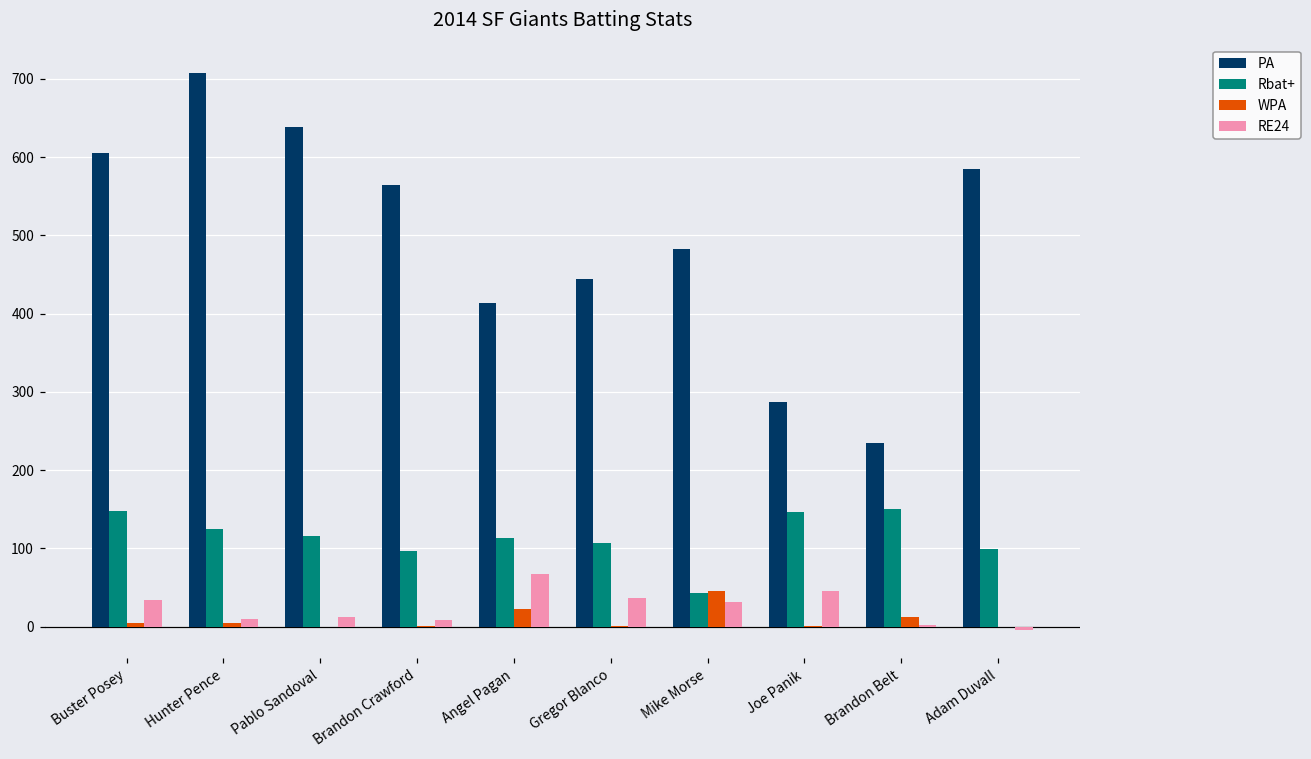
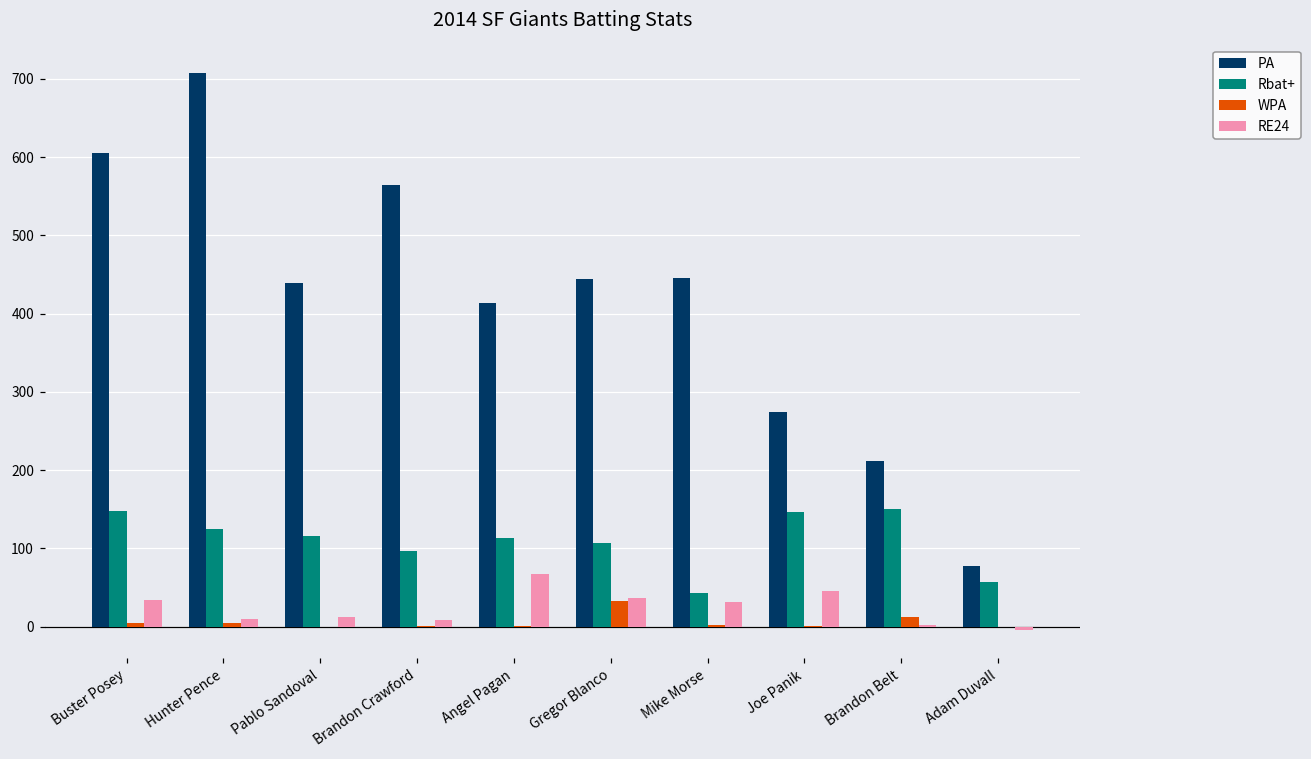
  {
    "PA": {
      "Buster Posey": 610,
      "Hunter Pence": 710,
-     "Pablo Sandoval": 640,
+     "Pablo Sandoval": 440,
      "Brandon Crawford": 560,
      "Angel Pagan": 410,
      "Gregor Blanco": 440,
-     "Mike Morse": 480,
-     "Joe Panik": 290,
-     "Brandon Belt": 240,
-     "Adam Duvall": 590
+     "Mike Morse": 450,
+     "Joe Panik": 270,
+     "Brandon Belt": 210,
+     "Adam Duvall": 80
    },
    "Rbat+": {
      "Buster Posey": 150,
      "Hunter Pence": 130,
      "Pablo Sandoval": 120,
      "Brandon Crawford": 100,
      "Angel Pagan": 110,
      "Gregor Blanco": 110,
      "Mike Morse": 40,
      "Joe Panik": 150,
      "Brandon Belt": 150,
-     "Adam Duvall": 100
+     "Adam Duvall": 60
    },
    "WPA": {
      "Buster Posey": 0,
      "Hunter Pence": 0,
-     "Angel Pagan": 20,
-     "Gregor Blanco": 0,
-     "Mike Morse": 40,
+     "Angel Pagan": 0,
+     "Gregor Blanco": 30,
+     "Mike Morse": 0,
      "Brandon Belt": 10
    },
    "RE24": {
      "Buster Posey": 30,
      "Hunter Pence": 10,
      "Pablo Sandoval": 10,
      "Brandon Crawford": 10,
      "Angel Pagan": 70,
      "Gregor Blanco": 40,
      "Mike Morse": 30,
      "Joe Panik": 50,
      "Adam Duvall": 0
    }
  }
